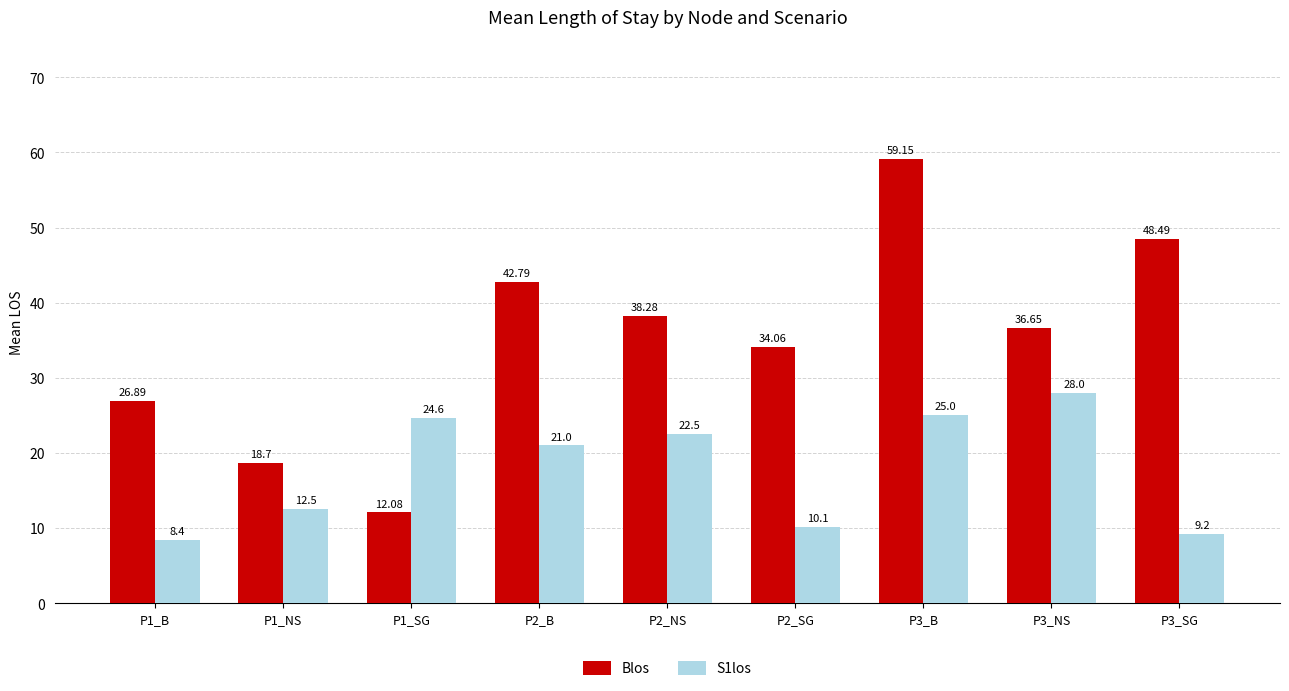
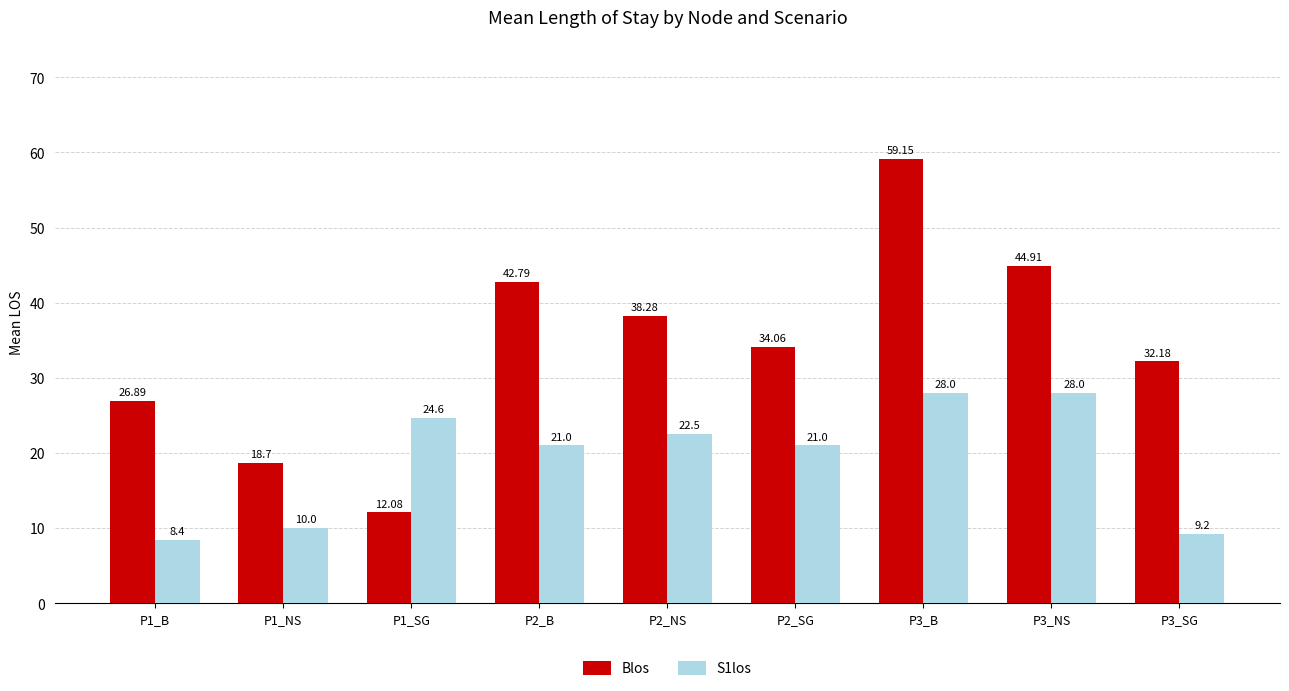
  {
    "Blos": {
      "P1_B": 26.89,
      "P1_NS": 18.7,
      "P1_SG": 12.08,
      "P2_B": 42.79,
      "P2_NS": 38.28,
      "P2_SG": 34.06,
      "P3_B": 59.15,
-     "P3_NS": 36.65,
-     "P3_SG": 48.49
+     "P3_NS": 44.91,
+     "P3_SG": 32.18
    },
    "S1los": {
      "P1_B": 8.4,
-     "P1_NS": 12.5,
+     "P1_NS": 10.0,
      "P1_SG": 24.6,
      "P2_B": 21.0,
      "P2_NS": 22.5,
-     "P2_SG": 10.1,
-     "P3_B": 25.0,
+     "P2_SG": 21.0,
+     "P3_B": 28.0,
      "P3_NS": 28.0,
      "P3_SG": 9.2
    }
  }
